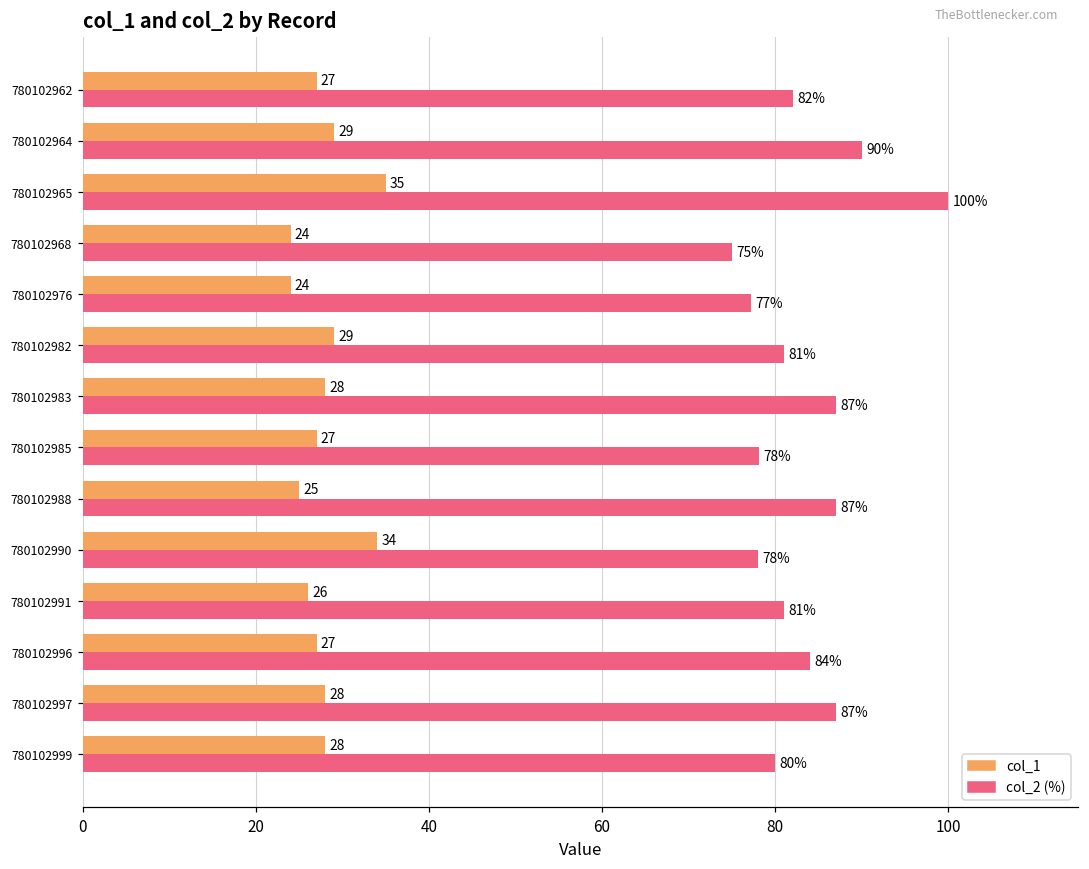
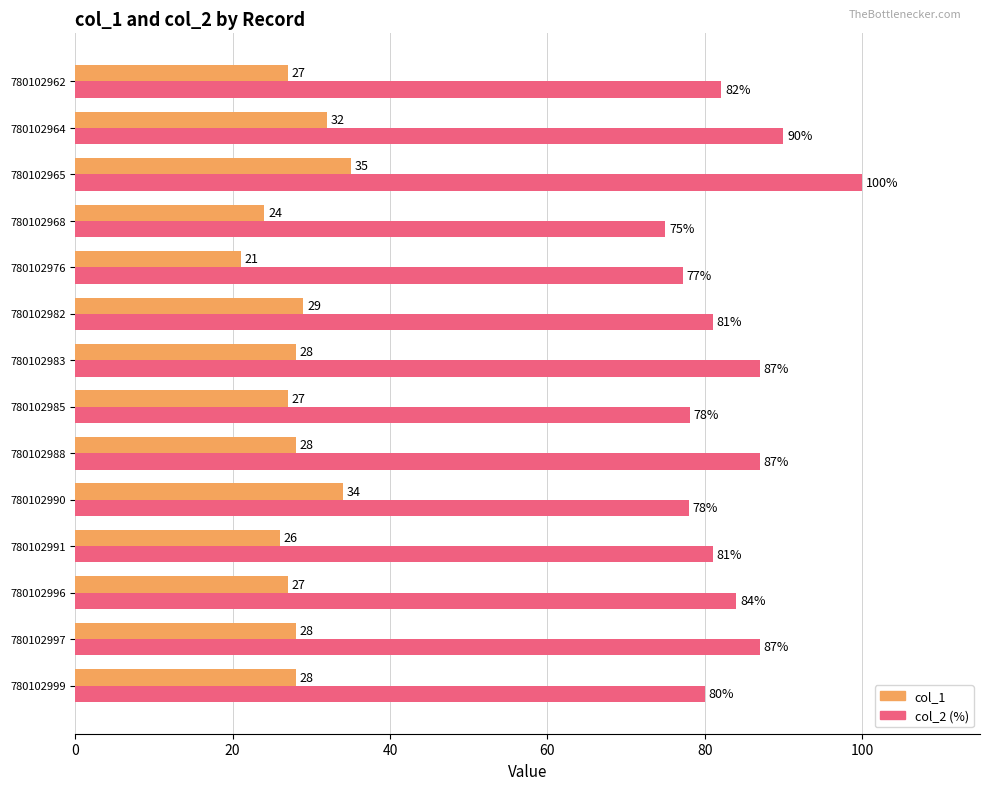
  {
    "col_1": {
      "780102962": "27",
-     "780102964": "29",
+     "780102964": "32",
      "780102965": "35",
      "780102968": "24",
-     "780102976": "24",
+     "780102976": "21",
      "780102982": "29",
      "780102983": "28",
      "780102985": "27",
-     "780102988": "25",
+     "780102988": "28",
      "780102990": "34",
      "780102991": "26",
      "780102996": "27",
      "780102997": "28",
      "780102999": "28"
    },
    "col_2 (%)": {
      "780102962": "82%",
      "780102964": "90%",
      "780102965": "100%",
      "780102968": "75%",
      "780102976": "77%",
      "780102982": "81%",
      "780102983": "87%",
      "780102985": "78%",
      "780102988": "87%",
      "780102990": "78%",
      "780102991": "81%",
      "780102996": "84%",
      "780102997": "87%",
      "780102999": "80%"
    }
  }
